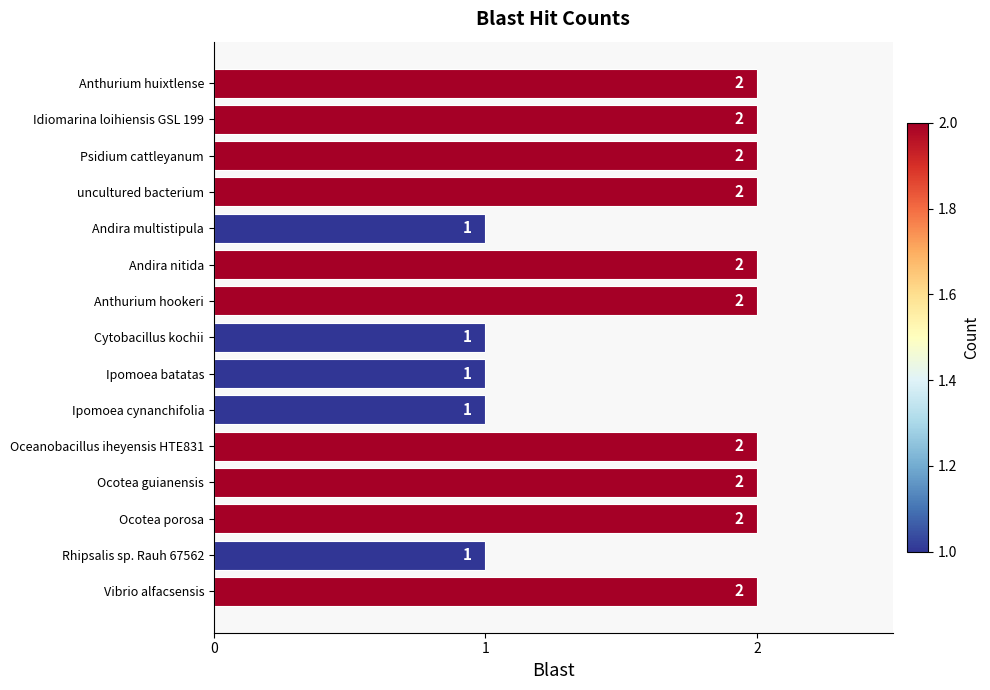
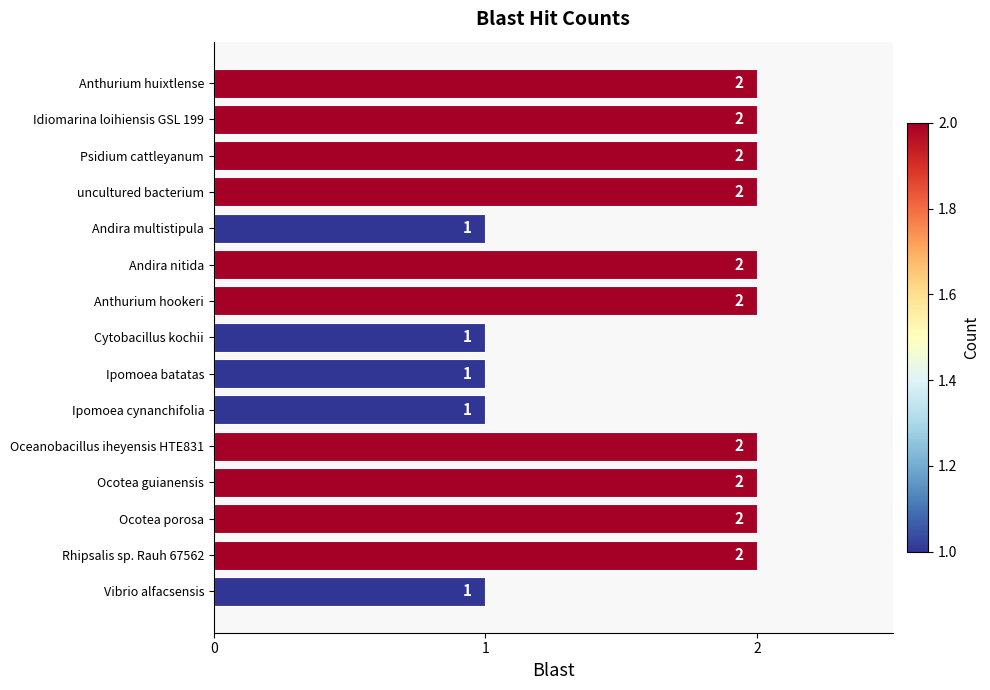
  {
    "Anthurium huixtlense": 2,
    "Idiomarina loihiensis GSL 199": 2,
    "Psidium cattleyanum": 2,
    "uncultured bacterium": 2,
    "Andira multistipula": 1,
    "Andira nitida": 2,
    "Anthurium hookeri": 2,
    "Cytobacillus kochii": 1,
    "Ipomoea batatas": 1,
    "Ipomoea cynanchifolia": 1,
    "Oceanobacillus iheyensis HTE831": 2,
    "Ocotea guianensis": 2,
    "Ocotea porosa": 2,
-   "Rhipsalis sp. Rauh 67562": 1,
-   "Vibrio alfacsensis": 2
+   "Rhipsalis sp. Rauh 67562": 2,
+   "Vibrio alfacsensis": 1
  }
